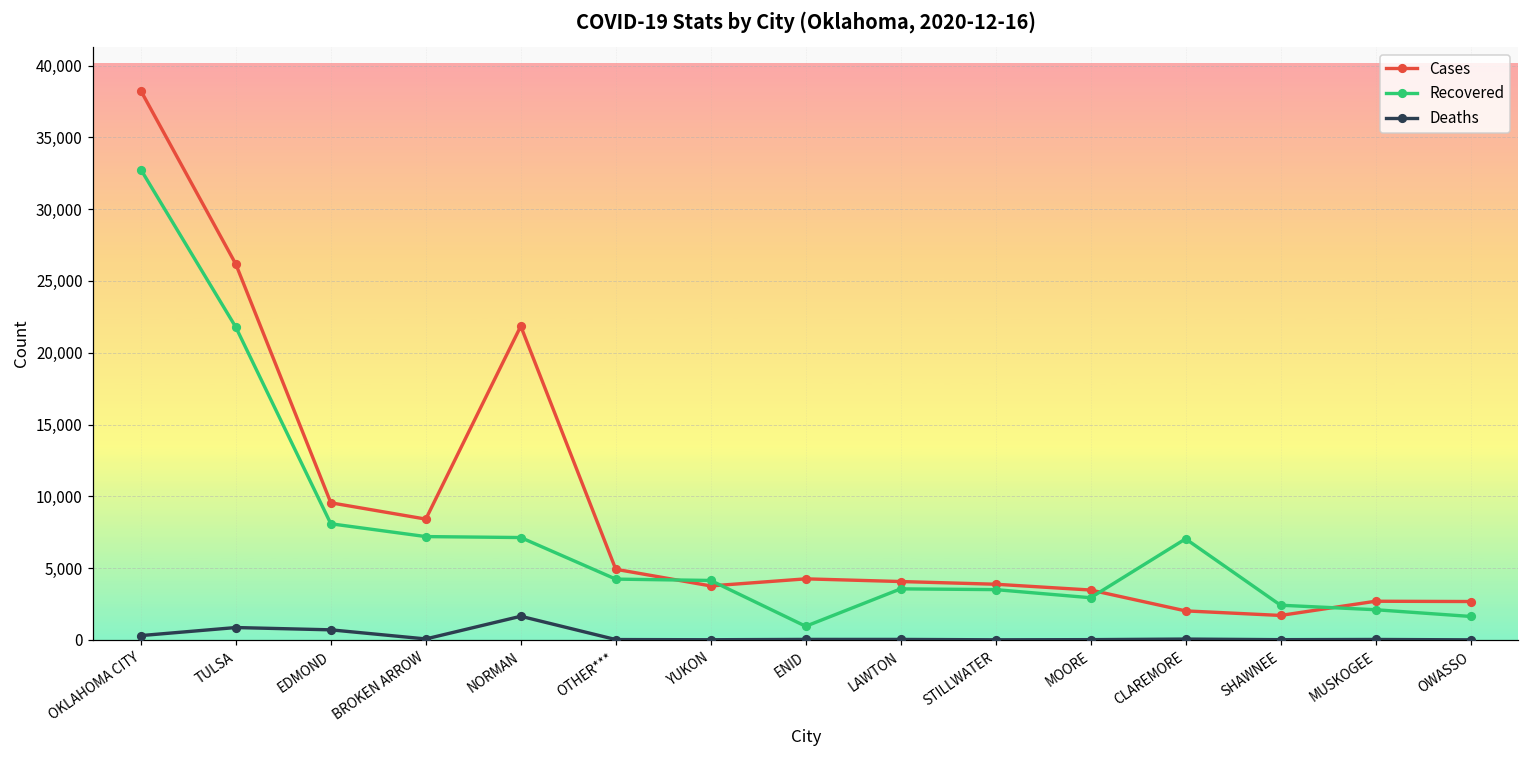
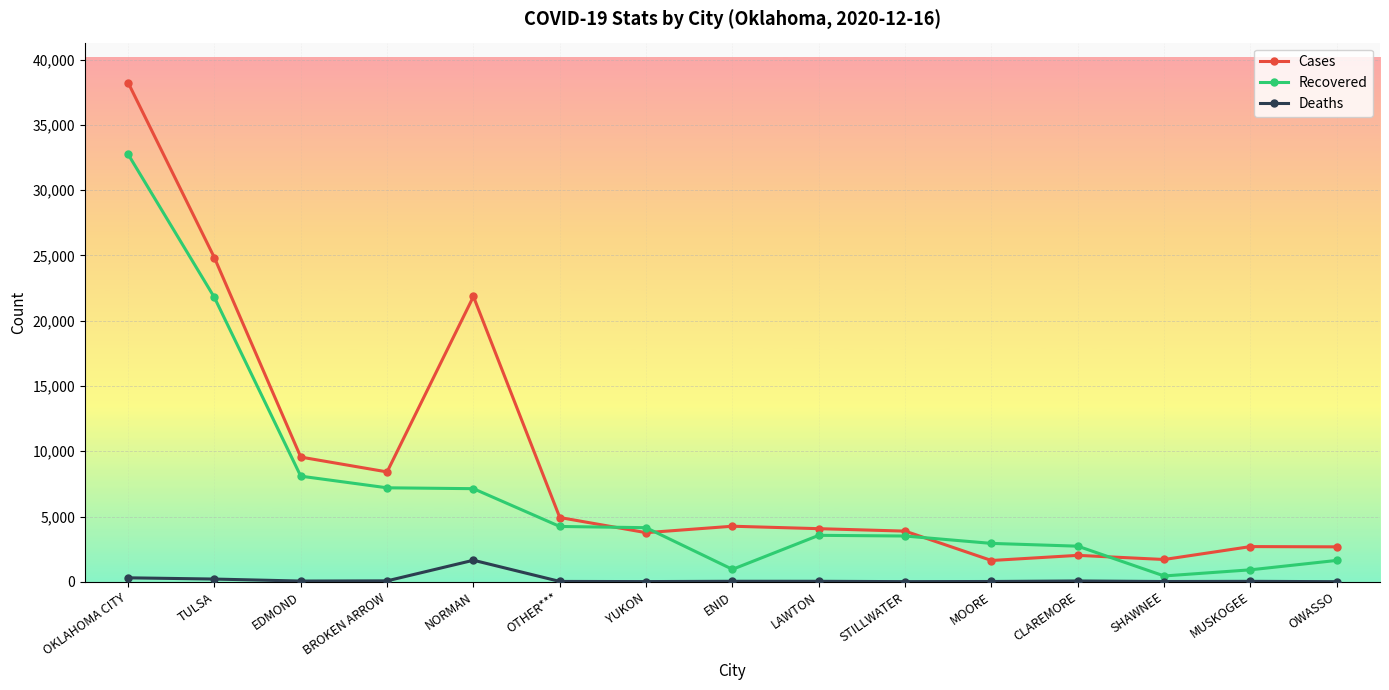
  {
    "Cases": {
      "OKLAHOMA CITY": "38,200",
-     "TULSA": "26,200",
+     "TULSA": "24,800",
      "EDMOND": "9,600",
      "BROKEN ARROW": "8,400",
      "NORMAN": "21,900",
      "OTHER***": "4,900",
      "YUKON": "3,800",
      "ENID": "4,300",
      "LAWTON": "4,100",
      "STILLWATER": "3,900",
-     "MOORE": "3,500",
+     "MOORE": "1,600",
      "CLAREMORE": "2,000",
      "SHAWNEE": "1,700",
      "MUSKOGEE": "2,700",
      "OWASSO": "2,700"
    },
    "Recovered": {
      "OKLAHOMA CITY": "32,800",
      "TULSA": "21,800",
      "EDMOND": "8,100",
      "BROKEN ARROW": "7,200",
      "NORMAN": "7,100",
      "OTHER***": "4,200",
      "YUKON": "4,100",
      "ENID": "1,000",
      "LAWTON": "3,600",
      "STILLWATER": "3,500",
      "MOORE": "2,900",
-     "CLAREMORE": "7,000",
-     "SHAWNEE": "2,400",
-     "MUSKOGEE": "2,100",
+     "CLAREMORE": "2,700",
+     "SHAWNEE": "400",
+     "MUSKOGEE": "900",
      "OWASSO": "1,600"
    },
    "Deaths": {
      "OKLAHOMA CITY": "300",
-     "TULSA": "900",
-     "EDMOND": "700",
+     "TULSA": "200",
+     "EDMOND": "100",
      "BROKEN ARROW": "100",
      "NORMAN": "1,700",
      "OTHER***": "0",
      "YUKON": "0",
      "ENID": "0",
      "LAWTON": "0",
      "STILLWATER": "0",
      "MOORE": "0",
      "CLAREMORE": "100",
      "SHAWNEE": "0",
      "MUSKOGEE": "0",
      "OWASSO": "0"
    }
  }
